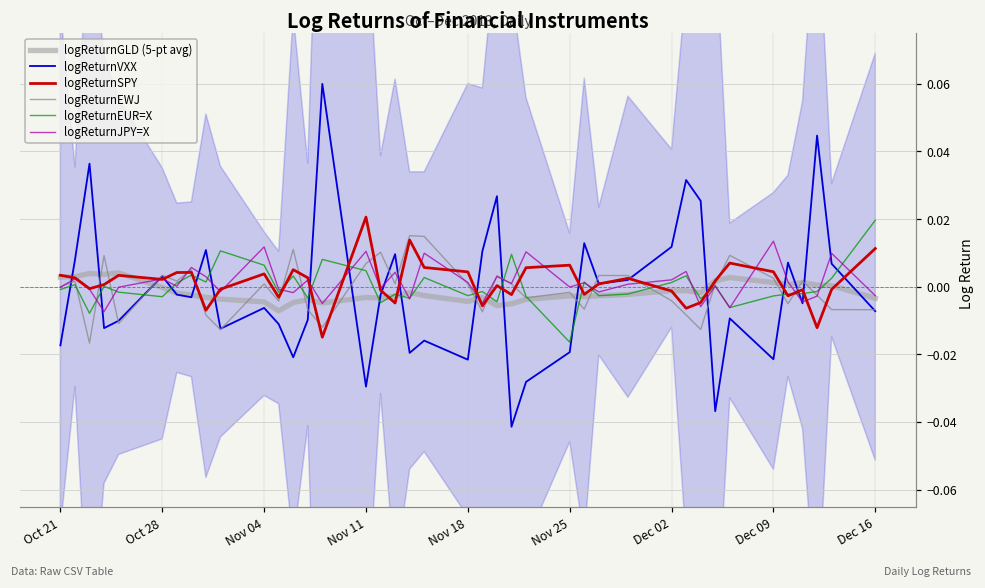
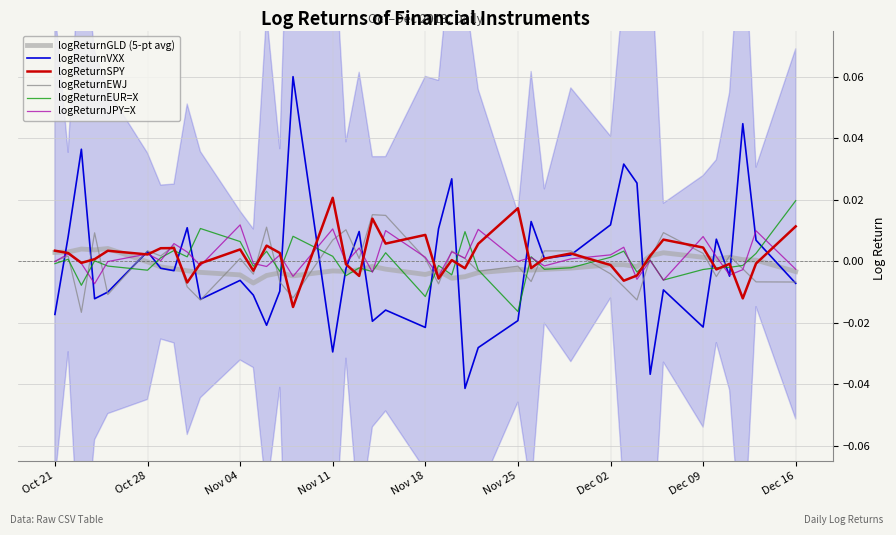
  {
    "logReturnSPY": {
      "Nov 04": 0.004,
      "Nov 11": 0.021,
-     "Nov 18": 0.004,
-     "Nov 25": 0.006,
+     "Nov 18": 0.009,
+     "Nov 25": 0.017,
      "Dec 09": 0.004,
      "Dec 16": 0.011
    },
    "logReturnEUR=X": {
      "Oct 28": -0.003,
      "Nov 04": 0.006,
-     "Nov 11": 0.005,
-     "Nov 18": -0.003,
+     "Nov 11": 0.002,
+     "Nov 18": -0.012,
      "Nov 25": -0.016,
      "Dec 09": -0.003,
      "Dec 16": 0.020
    },
    "logReturnJPY=X": {
      "Nov 04": 0.012,
      "Nov 11": 0.010,
      "Nov 25": 0.000,
-     "Dec 09": 0.013
+     "Dec 09": 0.008
    }
  }
